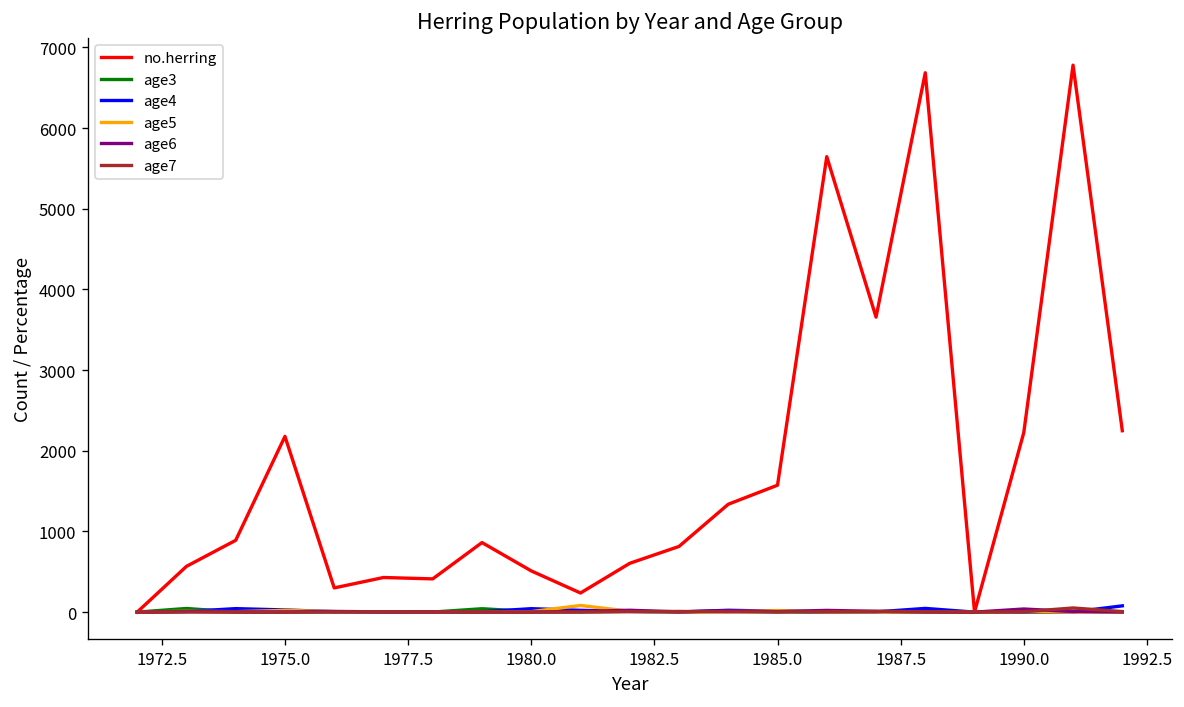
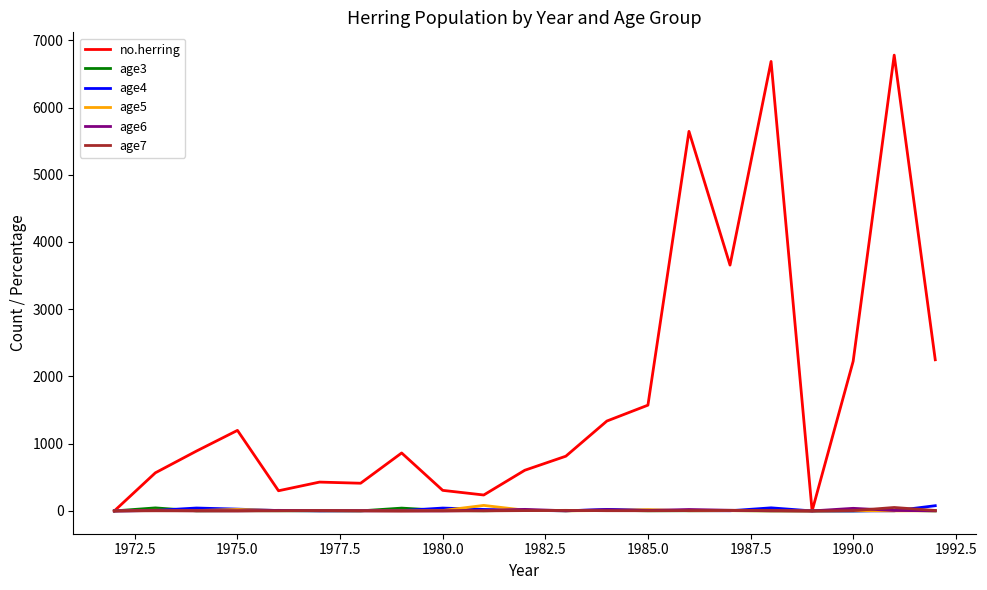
  {
    "no.herring": {
-     "1975.0": 2200,
-     "1980.0": 500,
+     "1975.0": 1200,
+     "1980.0": 300,
      "1985.0": 1600,
      "1990.0": 2200
    }
  }
